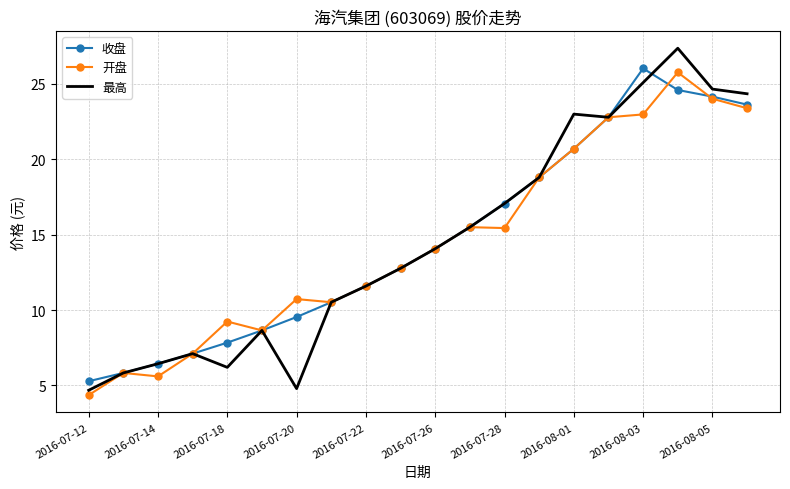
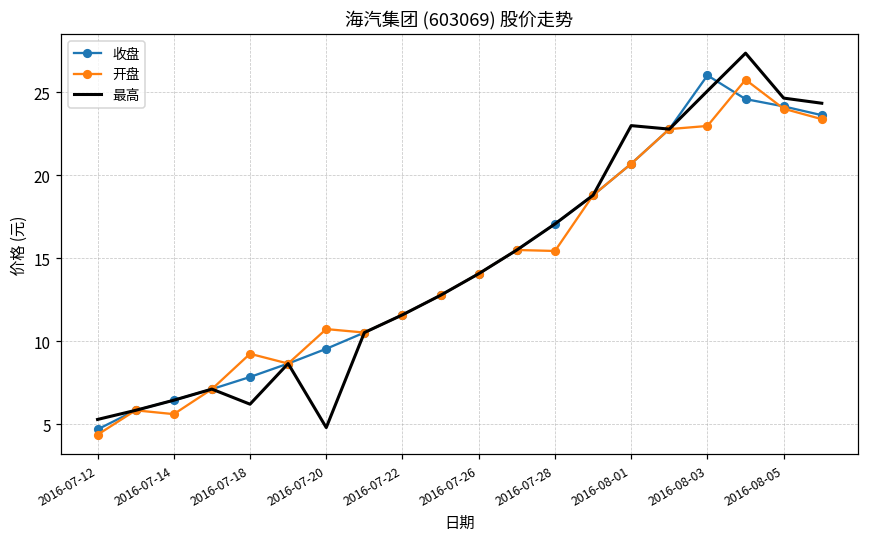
  {
    "收盘": {
-     "2016-07-12": 5.3,
+     "2016-07-12": 4.7,
      "2016-07-18": 7.8,
      "2016-07-20": 9.5,
      "2016-08-03": 26.0
    },
    "开盘": {
      "2016-07-12": 4.4,
      "2016-07-14": 5.6,
      "2016-07-18": 9.2,
      "2016-07-20": 10.7,
      "2016-07-28": 15.4,
      "2016-08-03": 23.0
    },
    "最高": {
-     "2016-07-12": 4.7,
+     "2016-07-12": 5.3,
      "2016-07-18": 6.2,
      "2016-07-20": 4.8,
      "2016-08-01": 23.0,
      "2016-08-03": 25.1,
      "2016-08-05": 24.7
    }
  }
